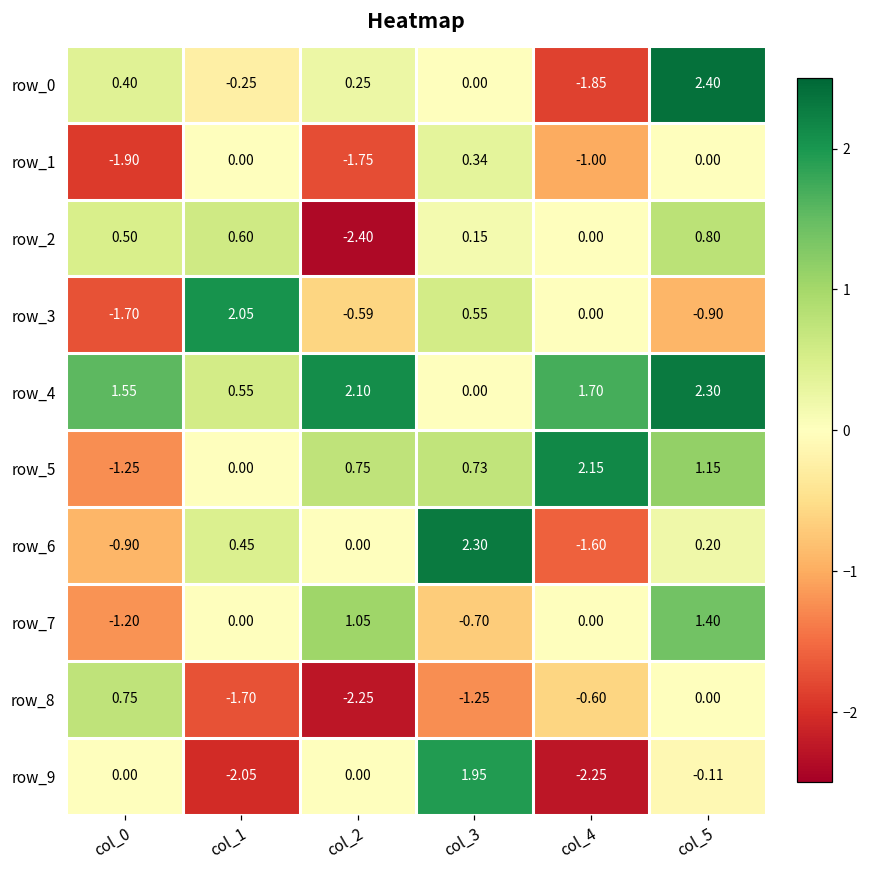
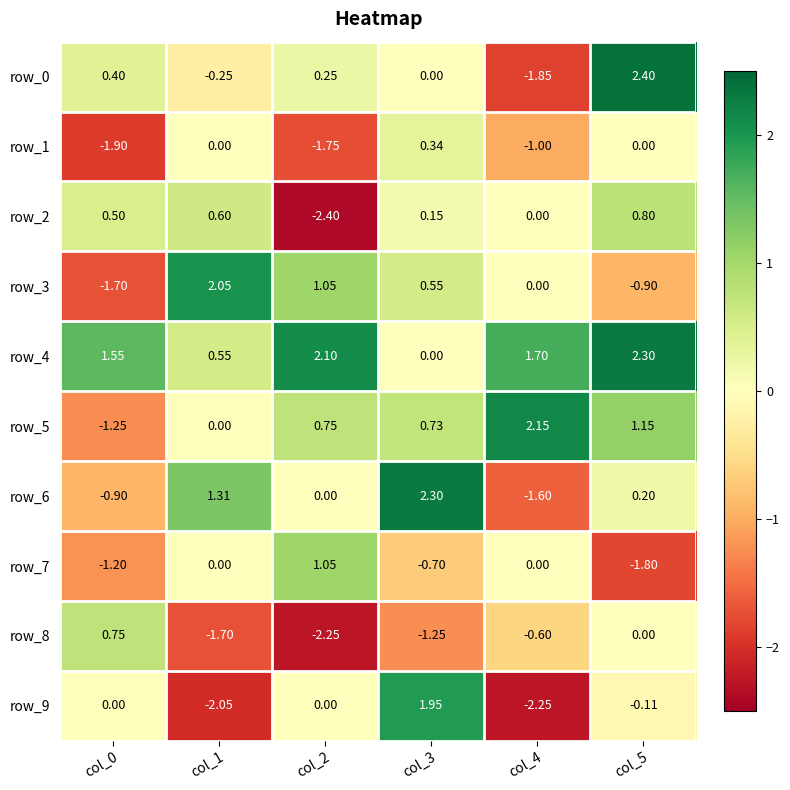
  {
    "row_0": {
      "col_0": 0.40,
      "col_1": -0.25,
      "col_2": 0.25,
      "col_3": 0.00,
      "col_4": -1.85,
      "col_5": 2.40
    },
    "row_1": {
      "col_0": -1.90,
      "col_1": 0.00,
      "col_2": -1.75,
      "col_3": 0.34,
      "col_4": -1.00,
      "col_5": 0.00
    },
    "row_2": {
      "col_0": 0.50,
      "col_1": 0.60,
      "col_2": -2.40,
      "col_3": 0.15,
      "col_4": 0.00,
      "col_5": 0.80
    },
    "row_3": {
      "col_0": -1.70,
      "col_1": 2.05,
-     "col_2": -0.59,
+     "col_2": 1.05,
      "col_3": 0.55,
      "col_4": 0.00,
      "col_5": -0.90
    },
    "row_4": {
      "col_0": 1.55,
      "col_1": 0.55,
      "col_2": 2.10,
      "col_3": 0.00,
      "col_4": 1.70,
      "col_5": 2.30
    },
    "row_5": {
      "col_0": -1.25,
      "col_1": 0.00,
      "col_2": 0.75,
      "col_3": 0.73,
      "col_4": 2.15,
      "col_5": 1.15
    },
    "row_6": {
      "col_0": -0.90,
-     "col_1": 0.45,
+     "col_1": 1.31,
      "col_2": 0.00,
      "col_3": 2.30,
      "col_4": -1.60,
      "col_5": 0.20
    },
    "row_7": {
      "col_0": -1.20,
      "col_1": 0.00,
      "col_2": 1.05,
      "col_3": -0.70,
      "col_4": 0.00,
-     "col_5": 1.40
+     "col_5": -1.80
    },
    "row_8": {
      "col_0": 0.75,
      "col_1": -1.70,
      "col_2": -2.25,
      "col_3": -1.25,
      "col_4": -0.60,
      "col_5": 0.00
    },
    "row_9": {
      "col_0": 0.00,
      "col_1": -2.05,
      "col_2": 0.00,
      "col_3": 1.95,
      "col_4": -2.25,
      "col_5": -0.11
    }
  }
